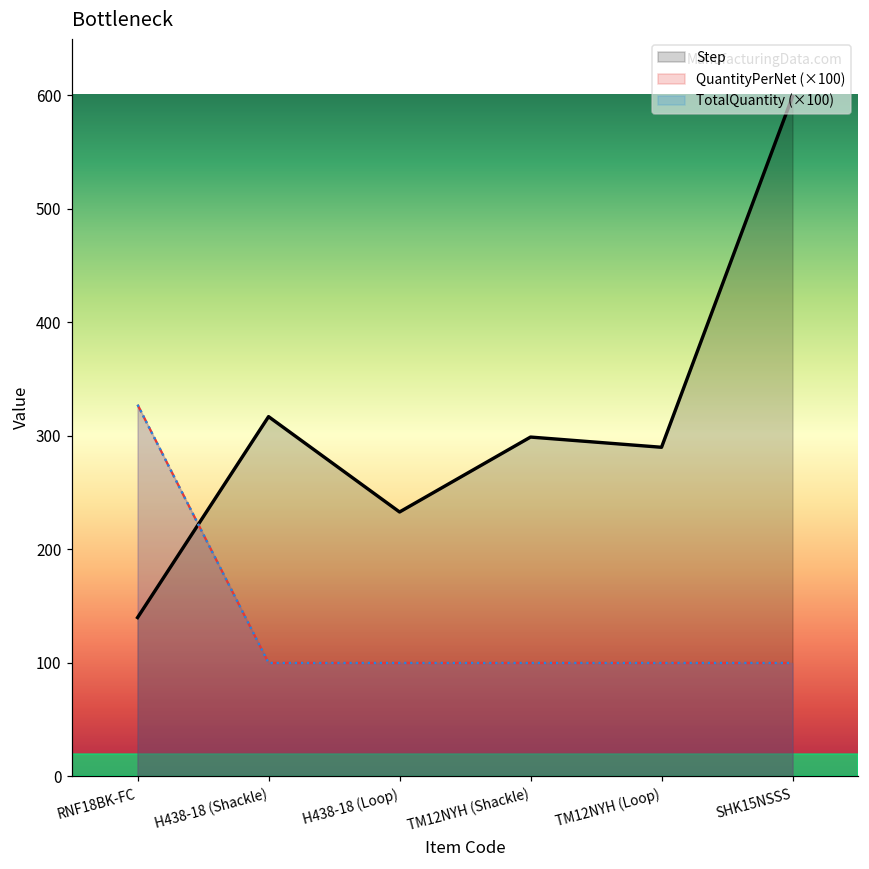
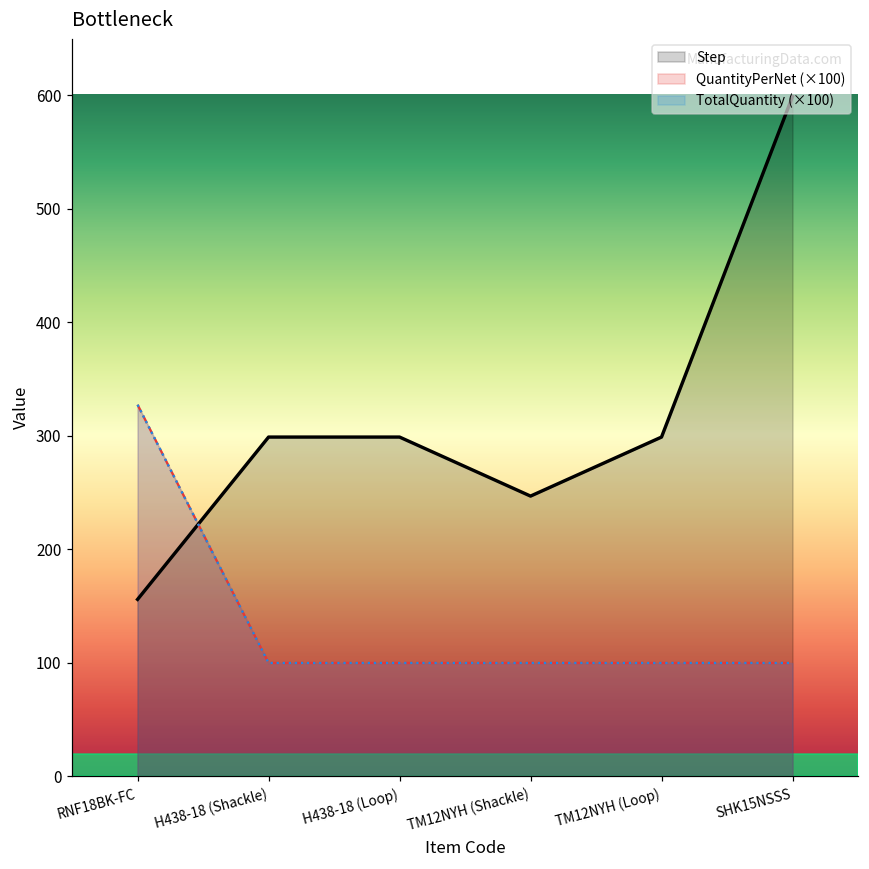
  {
    "Step": {
-     "RNF18BK-FC": 140,
-     "H438-18 (Shackle)": 317,
-     "H438-18 (Loop)": 233,
-     "TM12NYH (Shackle)": 299,
-     "TM12NYH (Loop)": 290
+     "RNF18BK-FC": 156,
+     "H438-18 (Shackle)": 299,
+     "H438-18 (Loop)": 299,
+     "TM12NYH (Shackle)": 247,
+     "TM12NYH (Loop)": 299
    },
    "TotalQuantity (×100)": {
      "RNF18BK-FC": 327,
      "H438-18 (Shackle)": 100,
      "H438-18 (Loop)": 100,
      "TM12NYH (Shackle)": 100,
      "TM12NYH (Loop)": 100,
      "SHK15NSSS": 100
    }
  }
